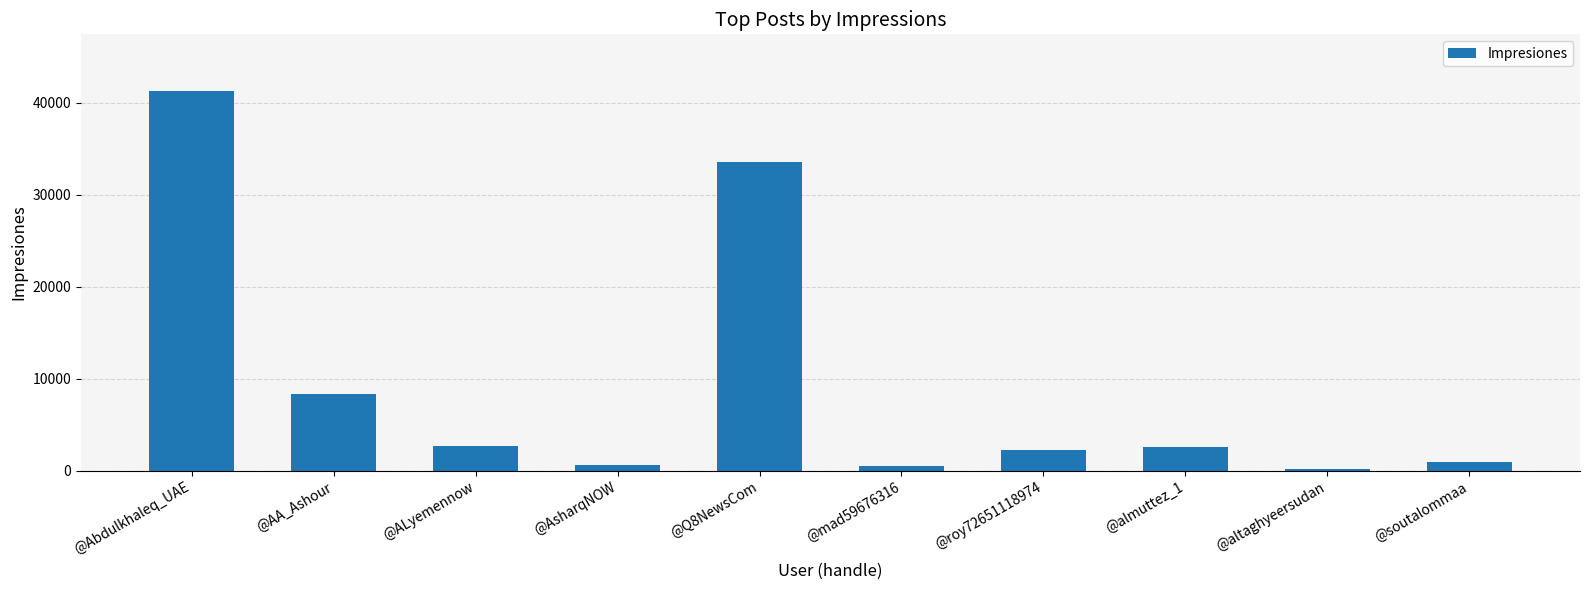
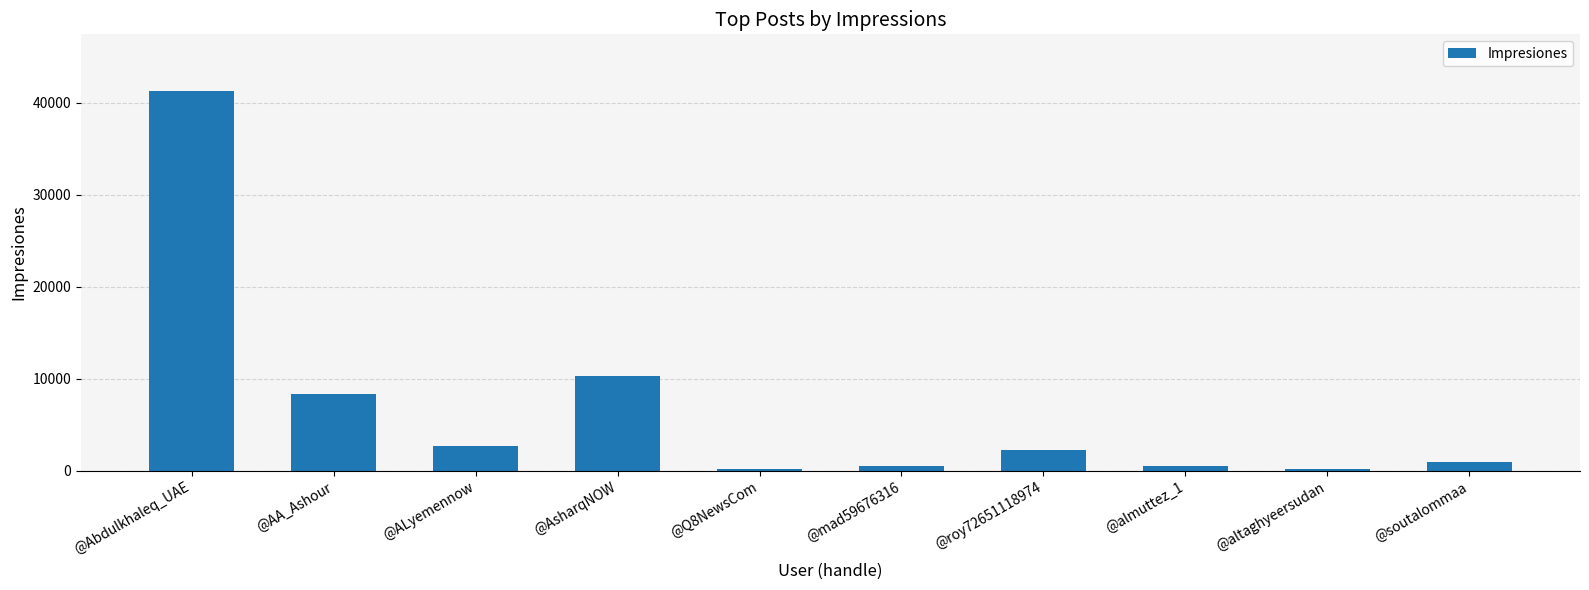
  {
    "@Abdulkhaleq_UAE": 41000,
    "@AA_Ashour": 8000,
    "@ALyemennow": 3000,
-   "@AsharqNOW": 1000,
-   "@Q8NewsCom": 34000,
+   "@AsharqNOW": 10000,
+   "@Q8NewsCom": 0,
    "@mad59676316": 0,
    "@roy72651118974": 2000,
-   "@almuttez_1": 3000,
+   "@almuttez_1": 1000,
    "@soutalommaa": 1000
  }
